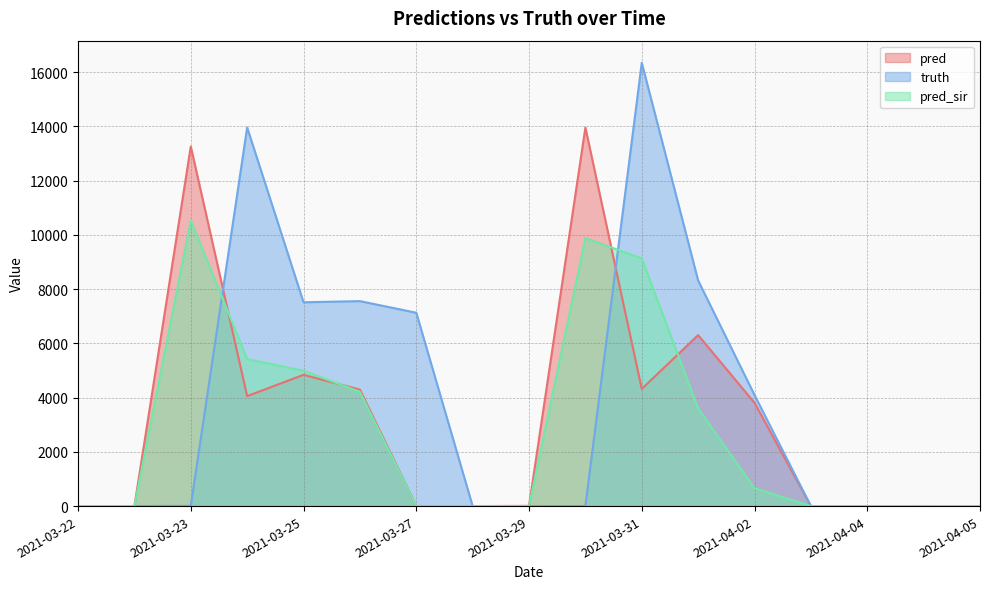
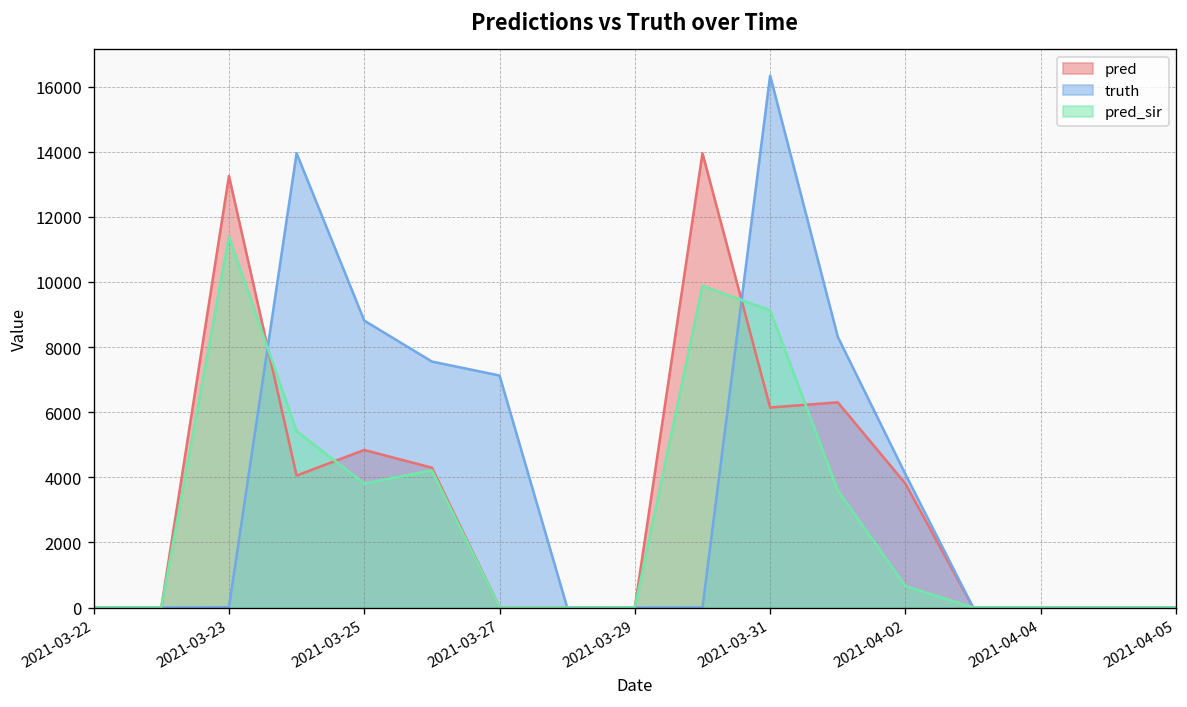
  {
    "pred": {
      "2021-03-23": 13300,
      "2021-03-25": 4800,
-     "2021-03-31": 4300,
+     "2021-03-31": 6100,
      "2021-04-02": 3800
    },
    "truth": {
      "2021-03-23": 0,
-     "2021-03-25": 7500,
+     "2021-03-25": 8800,
      "2021-03-27": 7100,
      "2021-03-31": 16300,
      "2021-04-02": 4100
    },
    "pred_sir": {
-     "2021-03-23": 10500,
-     "2021-03-25": 5000,
+     "2021-03-23": 11400,
+     "2021-03-25": 3800,
      "2021-03-31": 9100,
      "2021-04-02": 700
    }
  }
